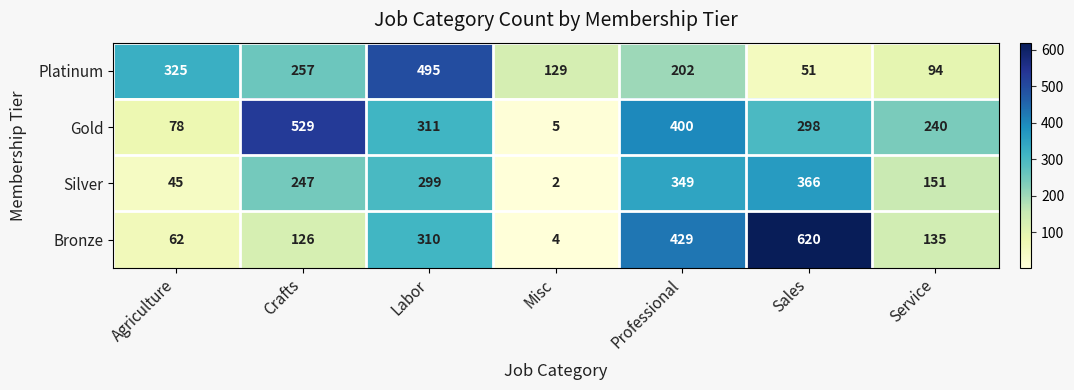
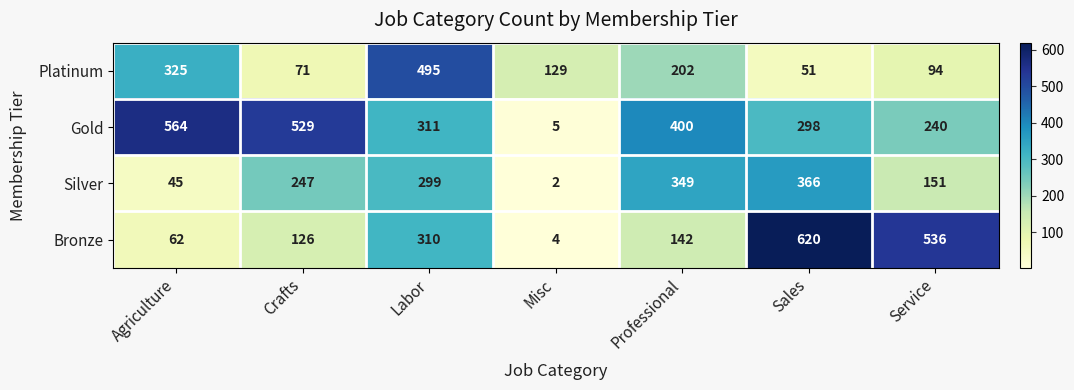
  {
    "Platinum": {
      "Agriculture": 325,
-     "Crafts": 257,
+     "Crafts": 71,
      "Labor": 495,
      "Misc": 129,
      "Professional": 202,
      "Sales": 51,
      "Service": 94
    },
    "Gold": {
-     "Agriculture": 78,
+     "Agriculture": 564,
      "Crafts": 529,
      "Labor": 311,
      "Misc": 5,
      "Professional": 400,
      "Sales": 298,
      "Service": 240
    },
    "Silver": {
      "Agriculture": 45,
      "Crafts": 247,
      "Labor": 299,
      "Misc": 2,
      "Professional": 349,
      "Sales": 366,
      "Service": 151
    },
    "Bronze": {
      "Agriculture": 62,
      "Crafts": 126,
      "Labor": 310,
      "Misc": 4,
-     "Professional": 429,
+     "Professional": 142,
      "Sales": 620,
-     "Service": 135
+     "Service": 536
    }
  }
